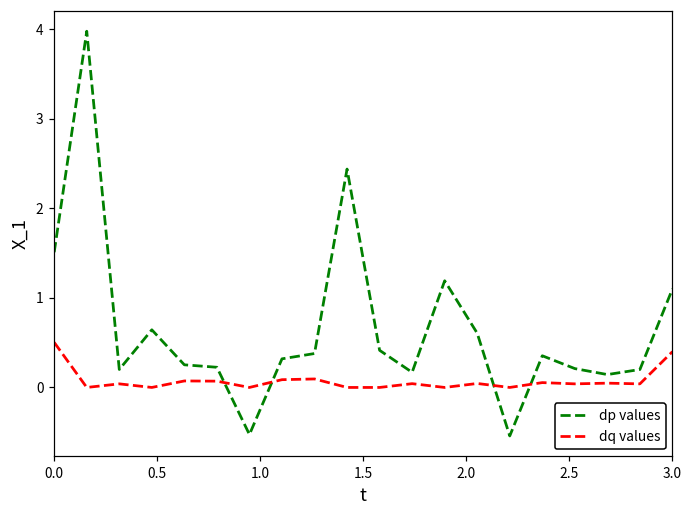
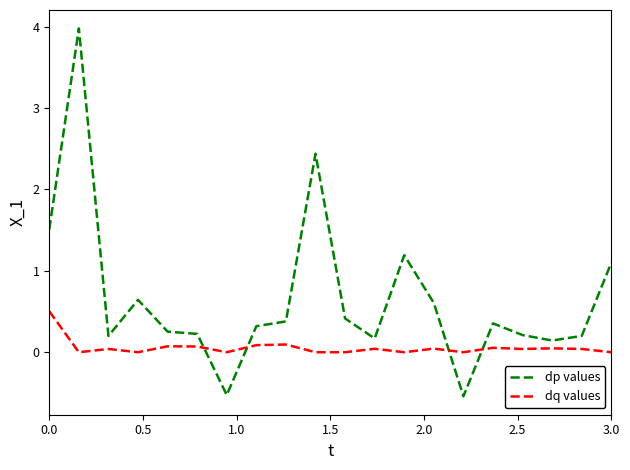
  {
    "dp values": {
      "0.0": 1.5,
      "3.0": 1.1
    },
    "dq values": {
      "0.0": 0.5,
-     "3.0": 0.4
+     "3.0": 0.0
    }
  }
